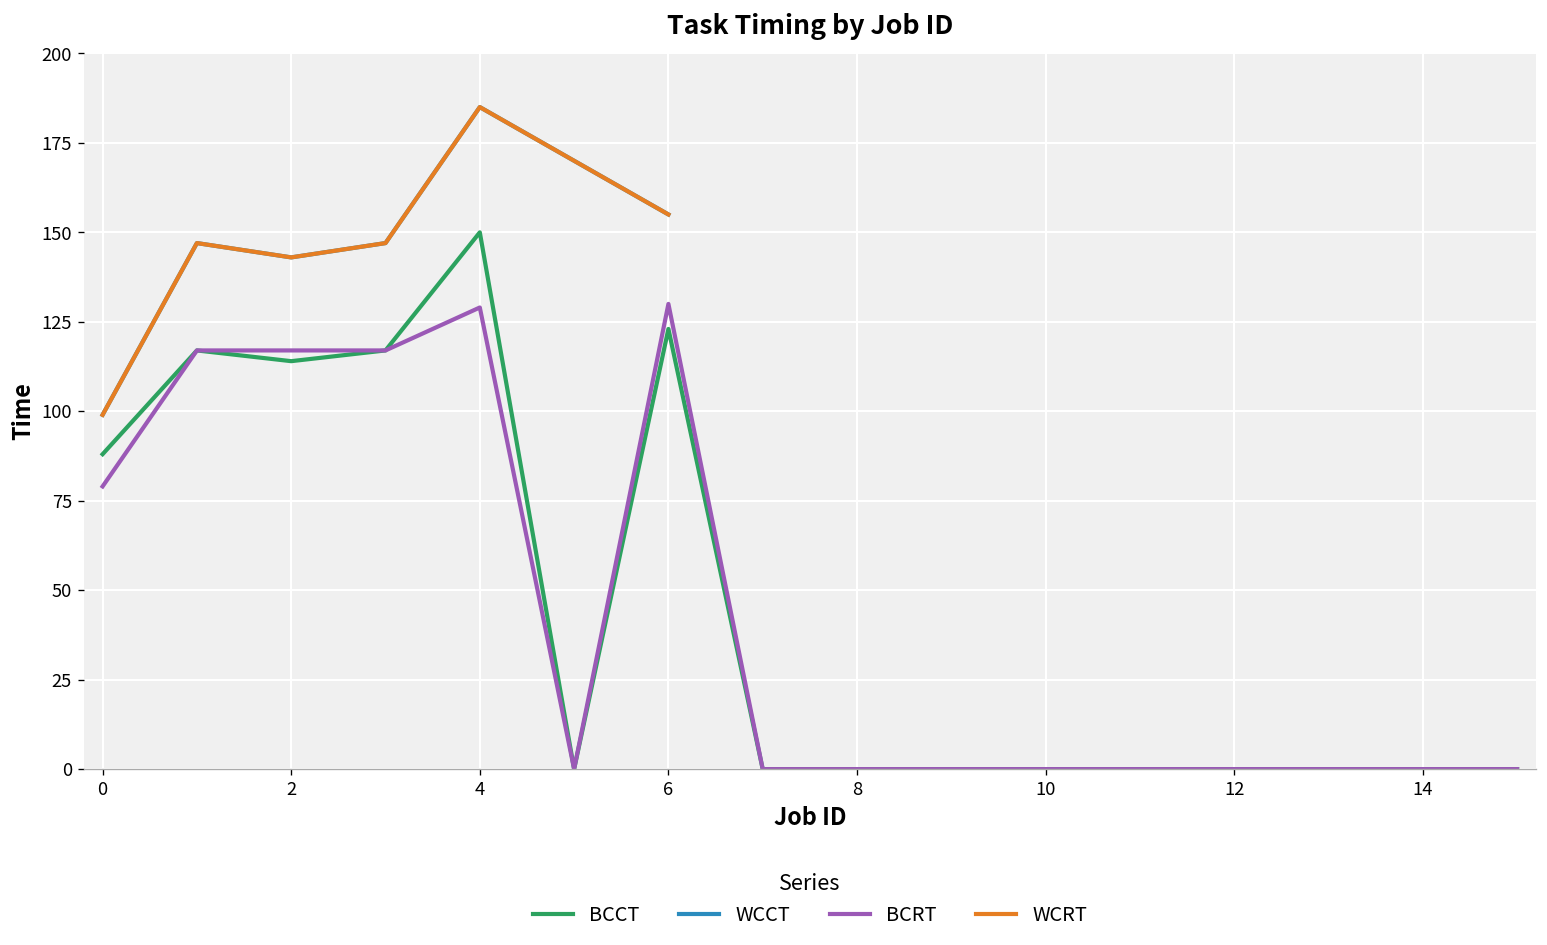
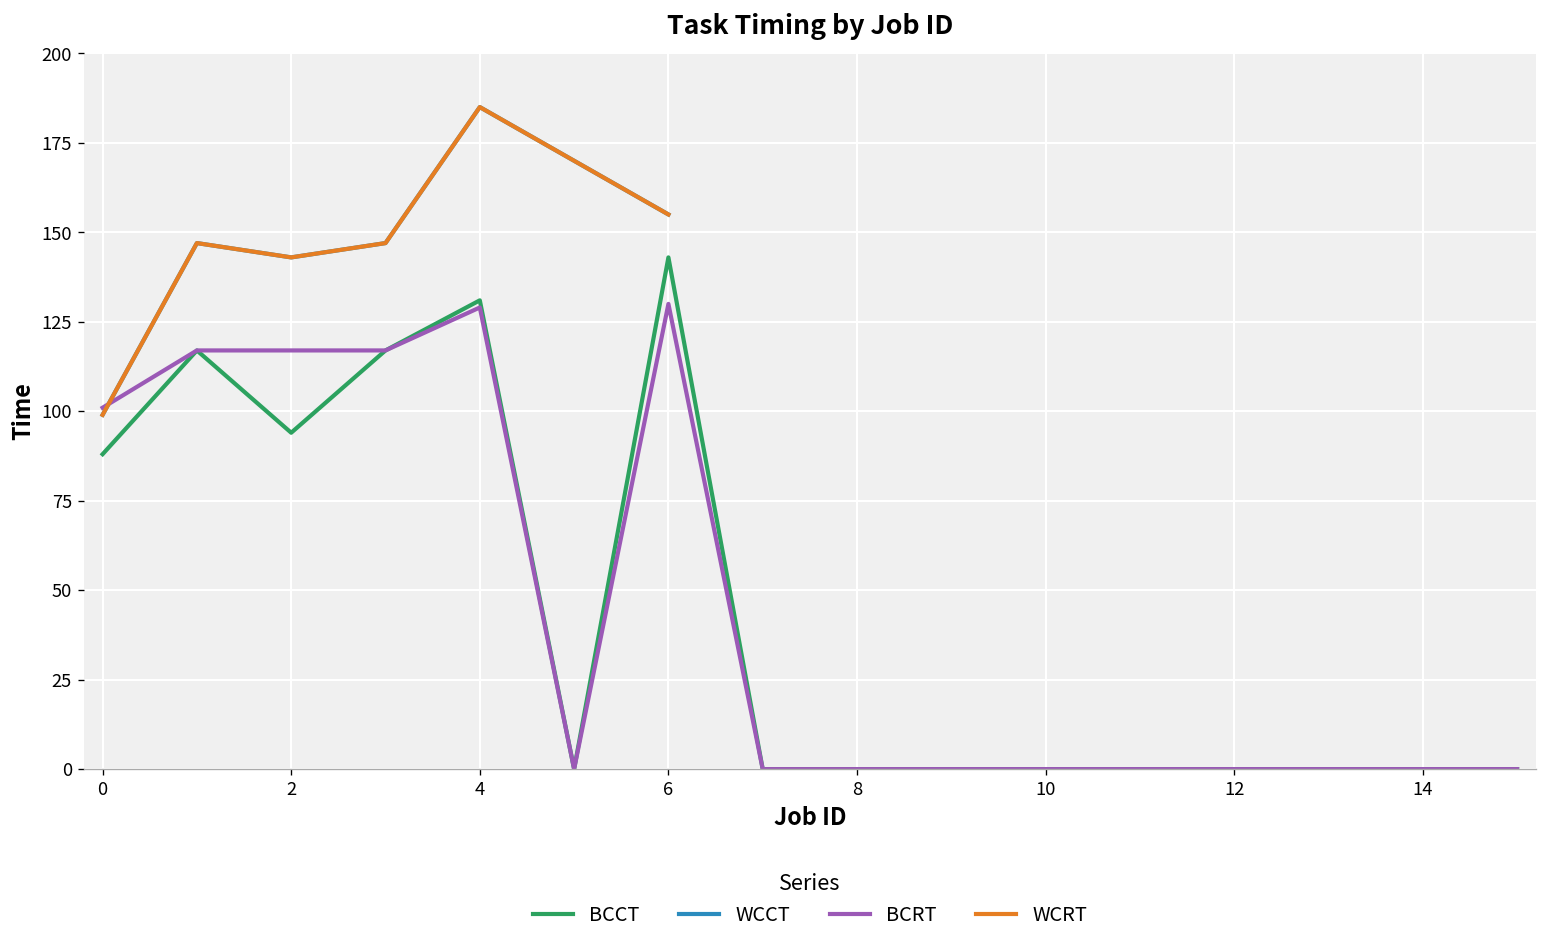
  {
    "BCCT": {
      "0": 88,
-     "2": 114,
-     "4": 150,
-     "6": 123
+     "2": 94,
+     "4": 131,
+     "6": 143
    },
    "WCRT": {
      "0": 99,
      "2": 143,
      "4": 185,
      "6": 155
    },
    "BCRT": {
-     "0": 79,
+     "0": 101,
      "2": 117,
      "4": 129,
      "6": 130
    }
  }
